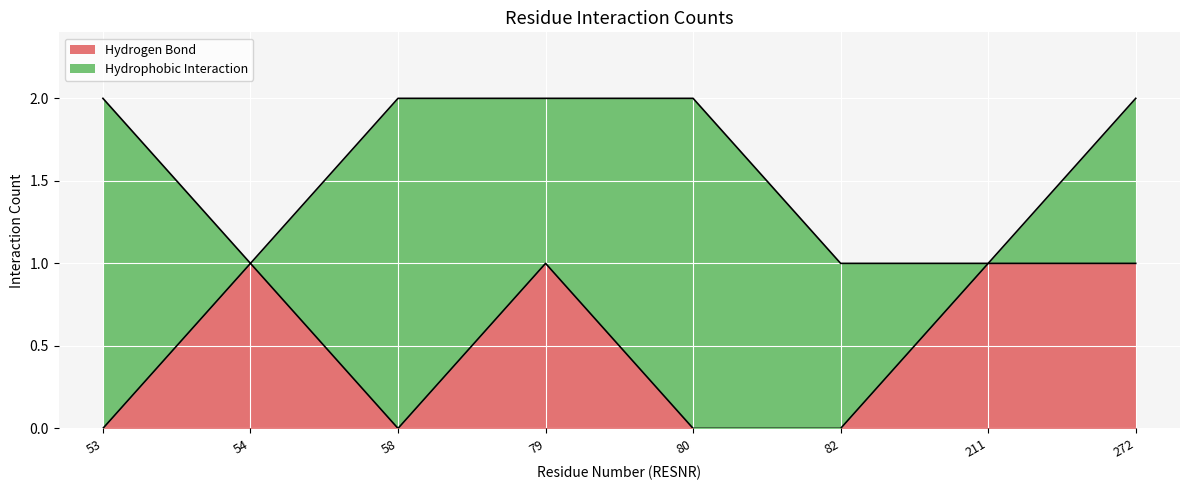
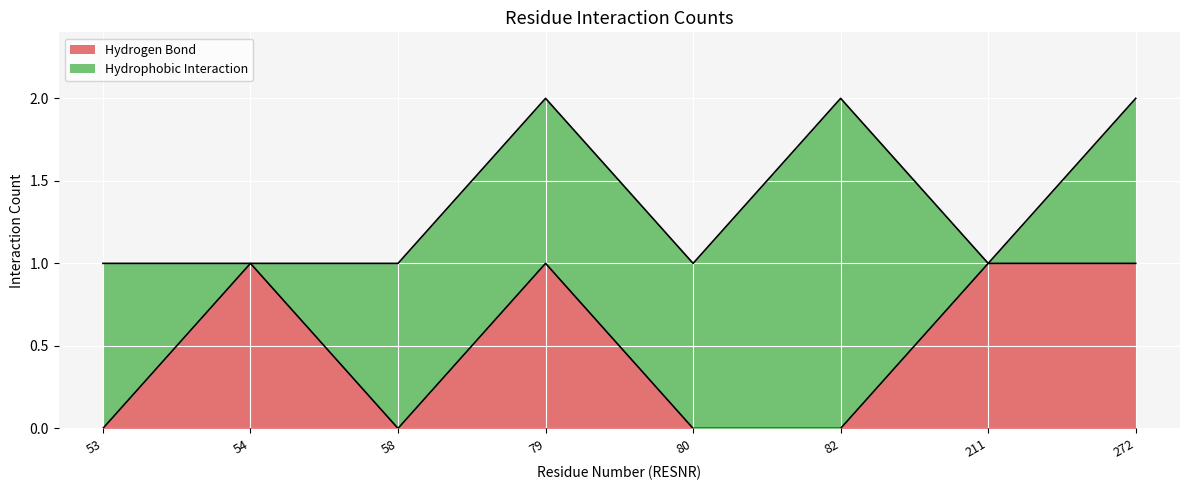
  {
    "Hydrogen Bond": {
      "53": 0,
      "58": 0,
      "79": 1,
      "80": 0,
      "82": 0,
      "272": 1
    },
    "Hydrophobic Interaction": {
-     "53": 2,
-     "58": 2,
+     "53": 1,
+     "58": 1,
      "79": 2,
-     "80": 2,
-     "82": 1,
+     "80": 1,
+     "82": 2,
      "272": 2
    }
  }
